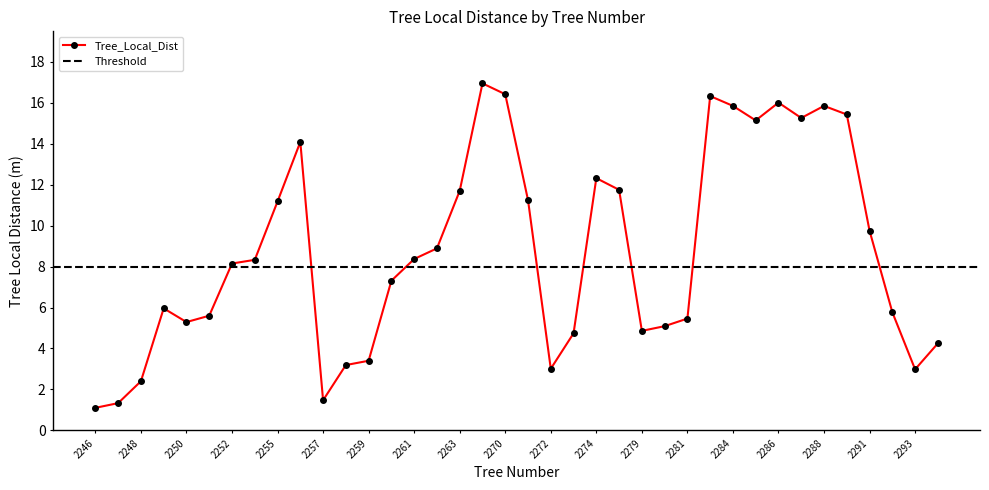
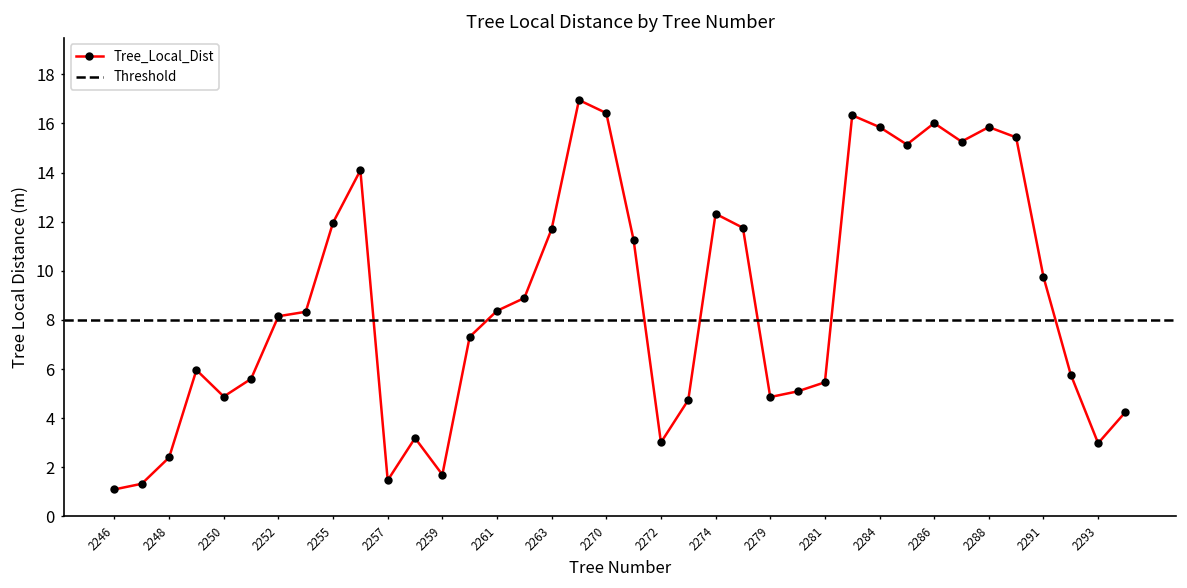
  {
    "2246": 1.1,
    "2248": 2.4,
-   "2250": 5.3,
+   "2250": 4.9,
    "2252": 8.2,
-   "2255": 11.2,
+   "2255": 12.0,
    "2257": 1.5,
-   "2259": 3.4,
+   "2259": 1.7,
    "2261": 8.4,
    "2263": 11.7,
    "2270": 16.4,
    "2272": 3.0,
    "2274": 12.3,
    "2279": 4.9,
    "2281": 5.5,
    "2284": 15.9,
    "2286": 16.0,
    "2288": 15.9,
    "2291": 9.8,
    "2293": 3.0
  }
